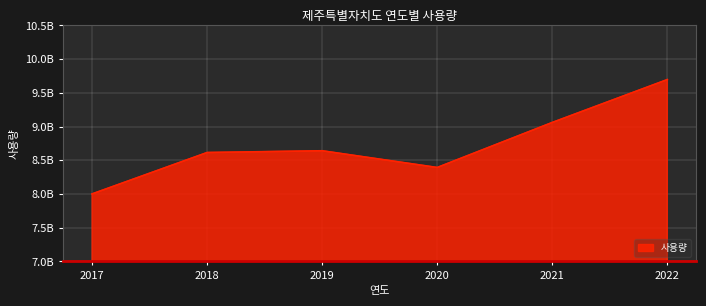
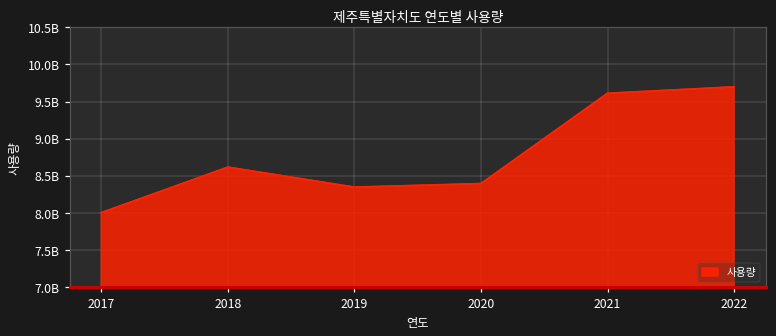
  {
    "2017": 8000000000,
    "2018": 8600000000,
-   "2019": 8600000000,
+   "2019": 8300000000,
    "2020": 8400000000,
-   "2021": 9100000000,
+   "2021": 9600000000,
    "2022": 9700000000
  }
